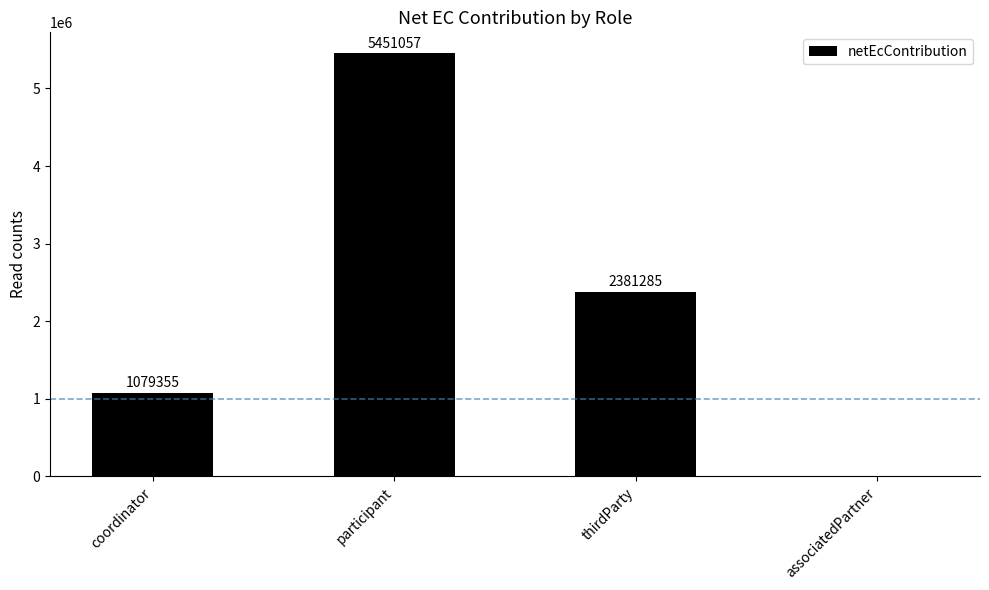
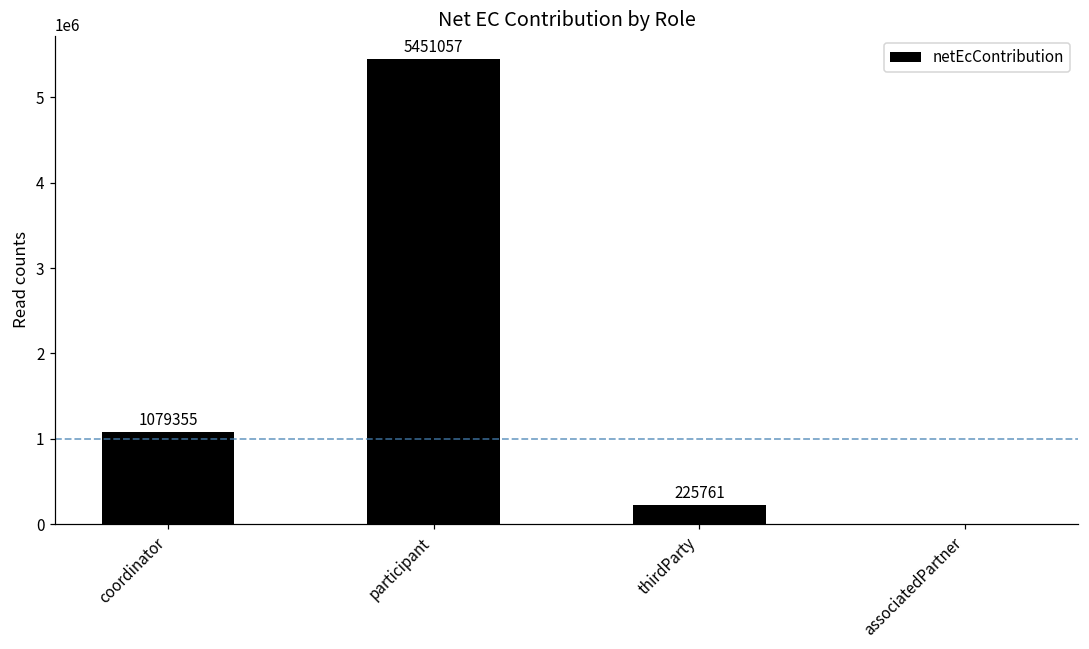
  {
    "coordinator": 1079355,
    "participant": 5451057,
-   "thirdParty": 2381285
+   "thirdParty": 225761
  }
